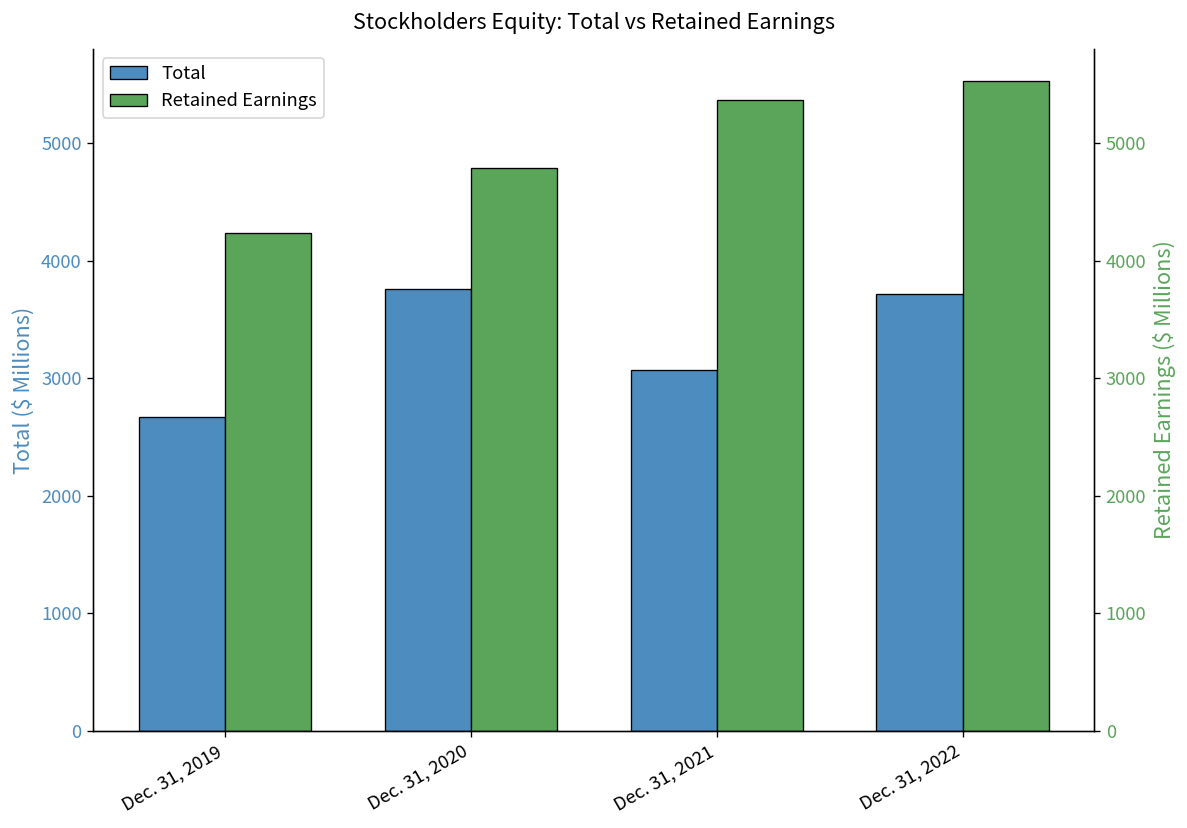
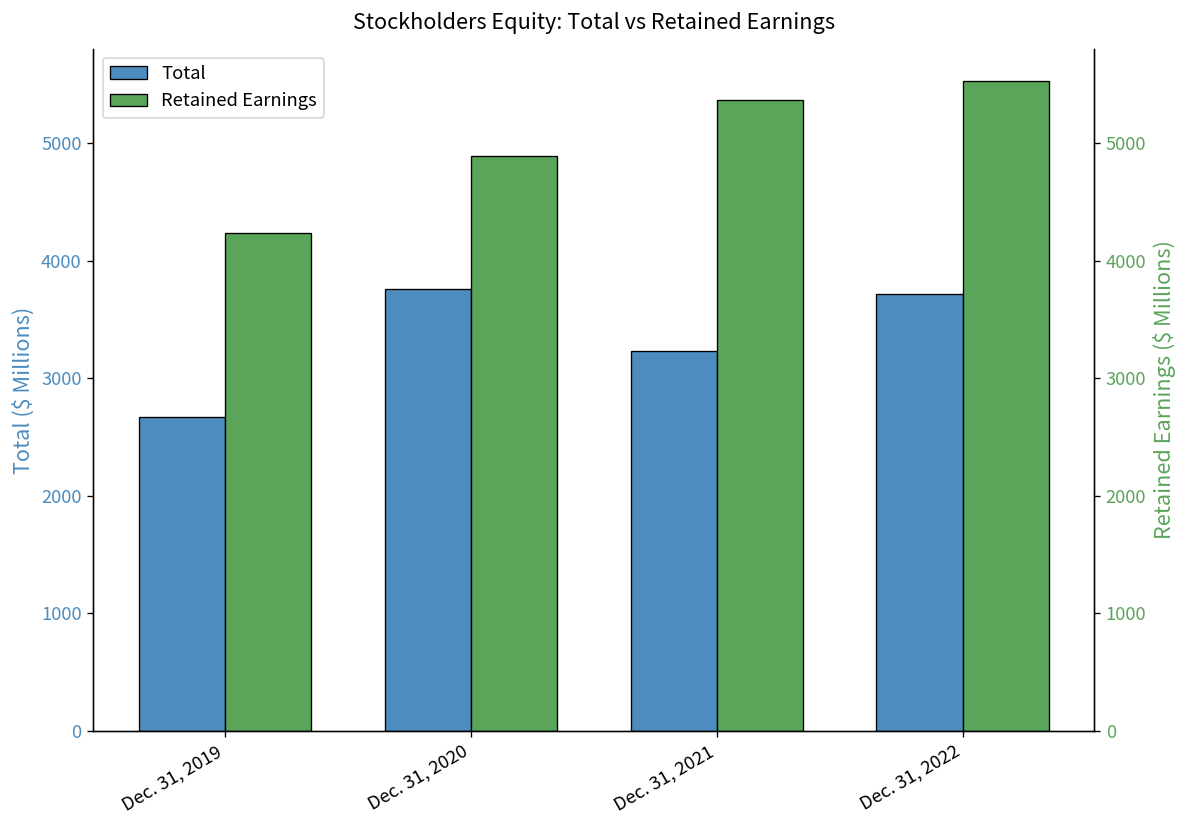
  {
    "Total": {
      "Dec. 31, 2019": 2700,
      "Dec. 31, 2020": 3800,
-     "Dec. 31, 2021": 3100,
+     "Dec. 31, 2021": 3200,
      "Dec. 31, 2022": 3700
    },
    "Retained Earnings": {
      "Dec. 31, 2019": 4200,
-     "Dec. 31, 2020": 4800,
+     "Dec. 31, 2020": 4900,
      "Dec. 31, 2021": 5400,
      "Dec. 31, 2022": 5500
    }
  }
